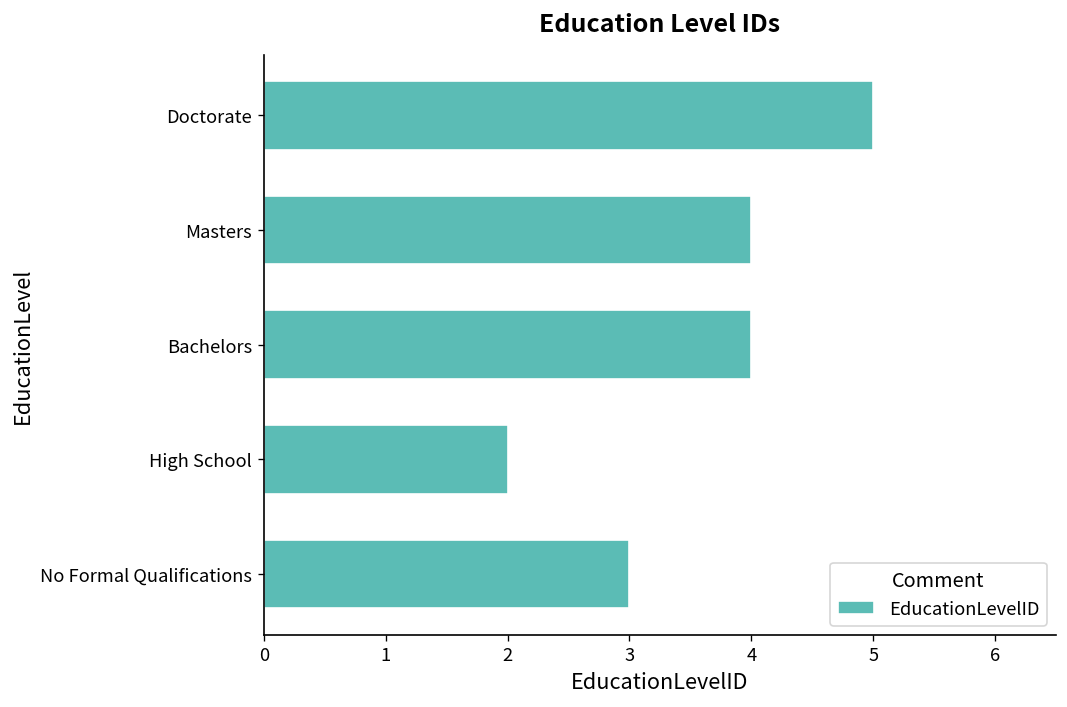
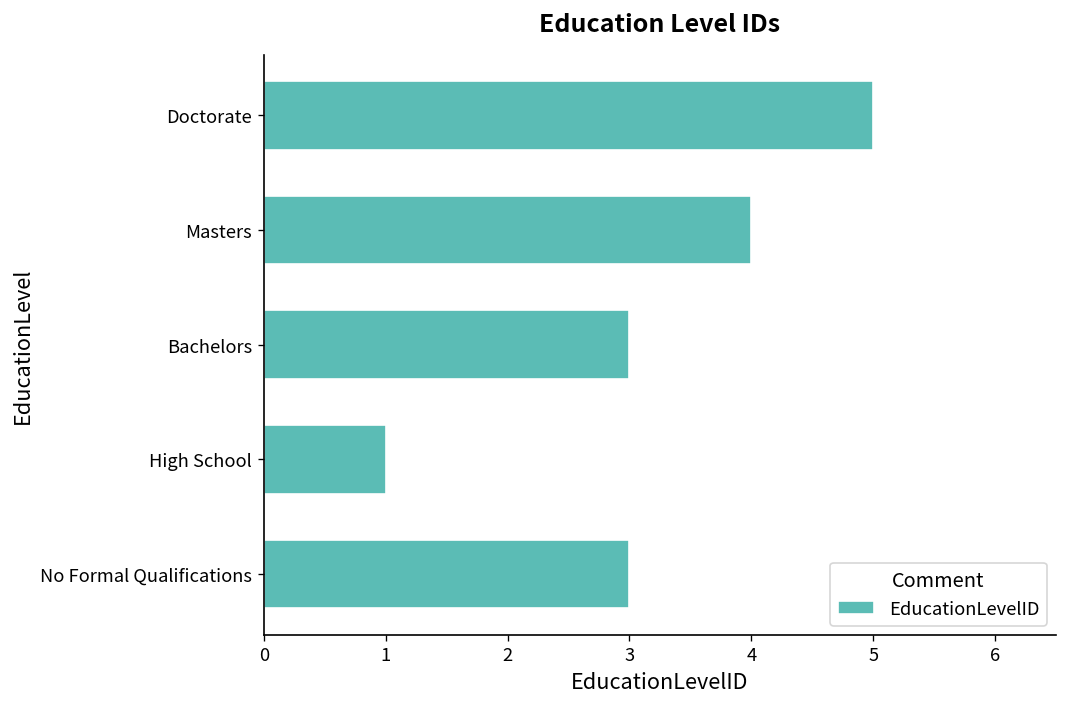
  {
    "Doctorate": 5,
    "Masters": 4,
-   "Bachelors": 4,
-   "High School": 2,
+   "Bachelors": 3,
+   "High School": 1,
    "No Formal Qualifications": 3
  }
